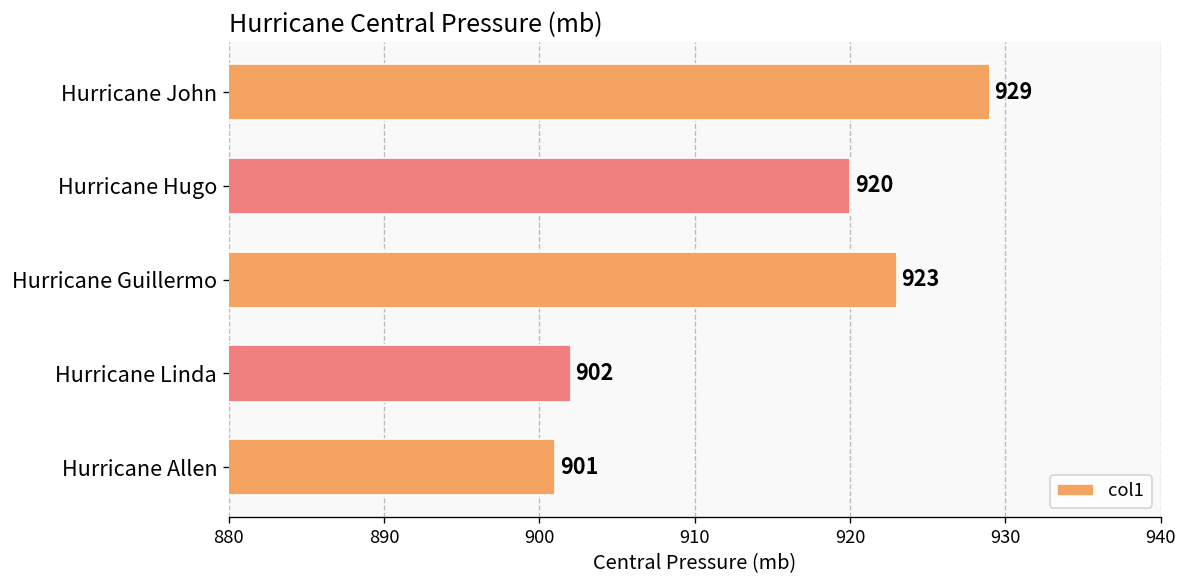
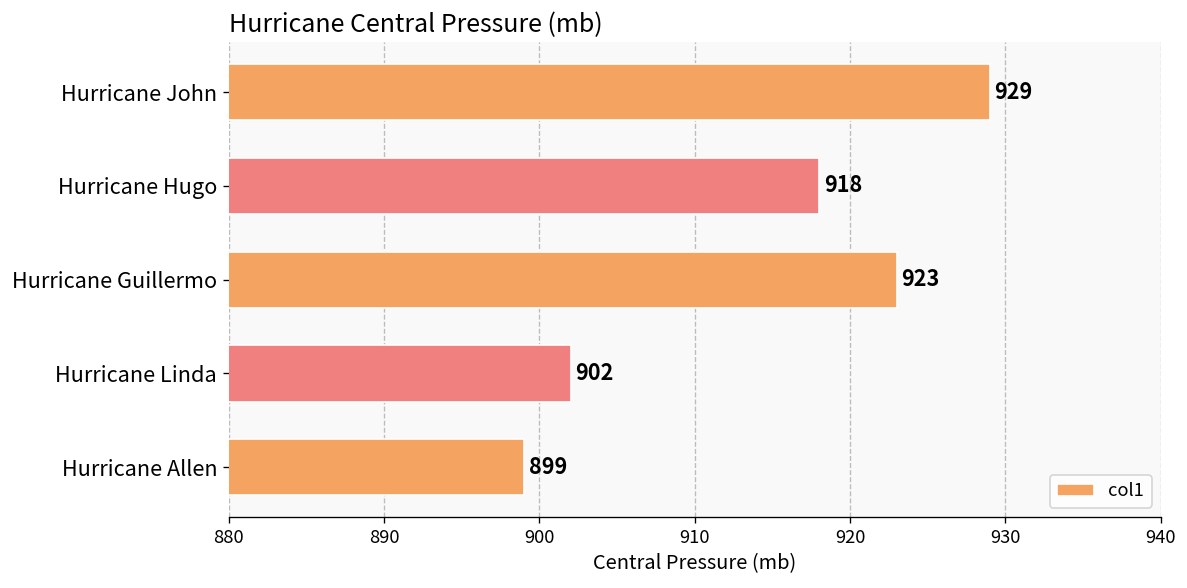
  {
    "Hurricane John": 929,
-   "Hurricane Hugo": 920,
+   "Hurricane Hugo": 918,
    "Hurricane Guillermo": 923,
    "Hurricane Linda": 902,
-   "Hurricane Allen": 901
+   "Hurricane Allen": 899
  }
